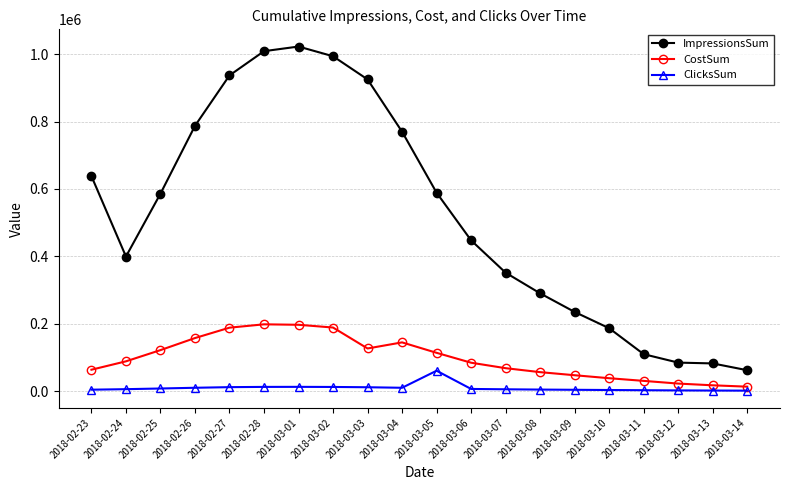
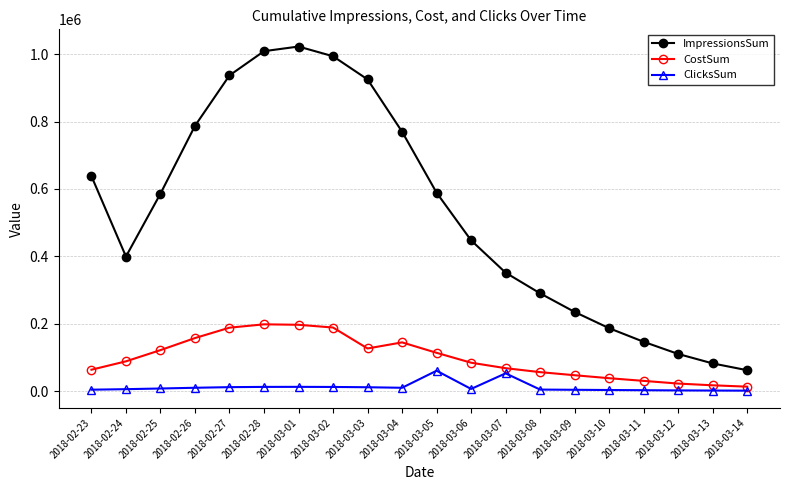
  {
    "ImpressionsSum": {
      "2018-02-23": 640000,
      "2018-02-24": 400000,
      "2018-02-25": 590000,
      "2018-02-26": 790000,
      "2018-02-27": 940000,
      "2018-02-28": 1010000,
      "2018-03-01": 1020000,
      "2018-03-02": 990000,
      "2018-03-03": 930000,
      "2018-03-04": 770000,
      "2018-03-05": 590000,
      "2018-03-06": 450000,
      "2018-03-07": 350000,
      "2018-03-08": 290000,
      "2018-03-09": 230000,
      "2018-03-10": 190000,
-     "2018-03-11": 110000,
-     "2018-03-12": 80000,
+     "2018-03-11": 150000,
+     "2018-03-12": 110000,
      "2018-03-13": 80000,
      "2018-03-14": 60000
    },
    "CostSum": {
      "2018-02-23": 60000,
      "2018-02-24": 90000,
      "2018-02-25": 120000,
      "2018-02-26": 160000,
      "2018-02-27": 190000,
      "2018-02-28": 200000,
      "2018-03-01": 200000,
      "2018-03-02": 190000,
      "2018-03-03": 130000,
      "2018-03-04": 140000,
      "2018-03-05": 110000,
      "2018-03-06": 80000,
      "2018-03-07": 70000,
      "2018-03-08": 60000,
      "2018-03-09": 50000,
      "2018-03-10": 40000,
      "2018-03-11": 30000,
      "2018-03-12": 20000,
      "2018-03-13": 20000,
      "2018-03-14": 10000
    },
    "ClicksSum": {
      "2018-02-23": 0,
      "2018-02-24": 10000,
      "2018-02-25": 10000,
      "2018-02-26": 10000,
      "2018-02-27": 10000,
      "2018-02-28": 10000,
      "2018-03-01": 10000,
      "2018-03-02": 10000,
      "2018-03-03": 10000,
      "2018-03-04": 10000,
      "2018-03-05": 60000,
      "2018-03-06": 10000,
-     "2018-03-07": 10000,
+     "2018-03-07": 50000,
      "2018-03-08": 0,
      "2018-03-09": 0,
      "2018-03-10": 0,
      "2018-03-11": 0,
      "2018-03-12": 0,
      "2018-03-13": 0,
      "2018-03-14": 0
    }
  }
